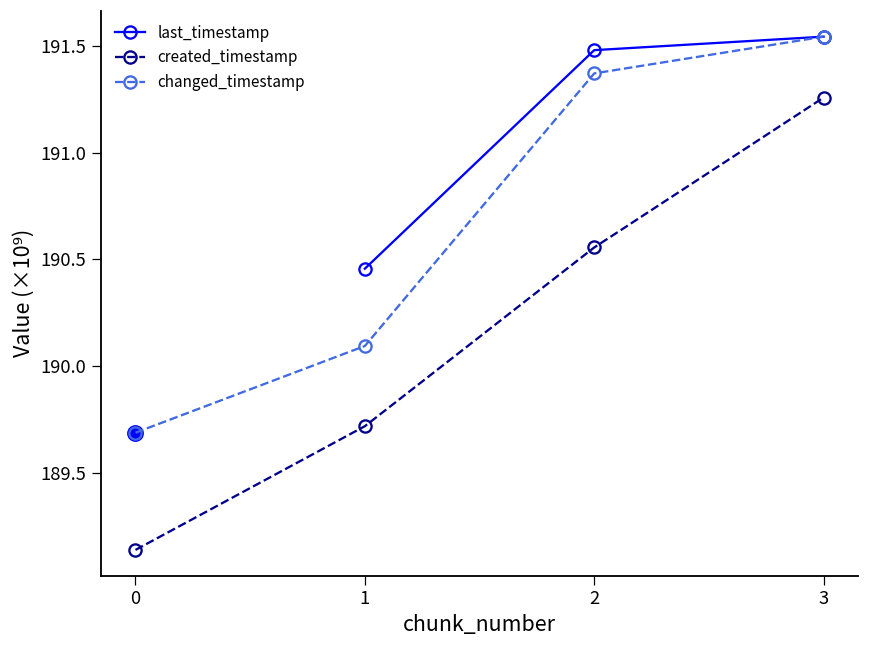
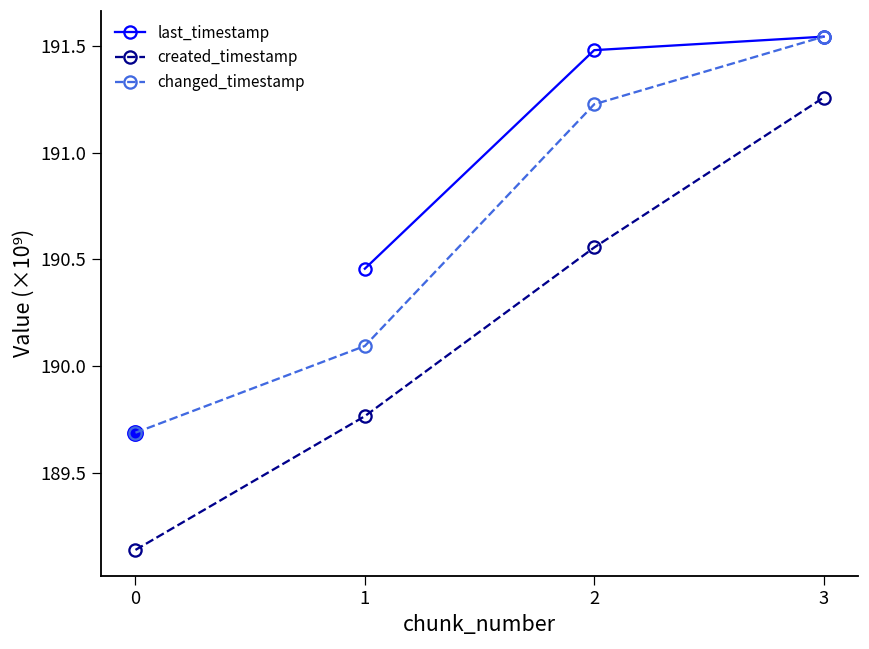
  {
    "created_timestamp": {
      "0": 189.14,
-     "1": 189.72,
+     "1": 189.76,
      "2": 190.56,
      "3": 191.26
    },
    "changed_timestamp": {
      "1": 190.09,
-     "2": 191.37
+     "2": 191.23
    }
  }
